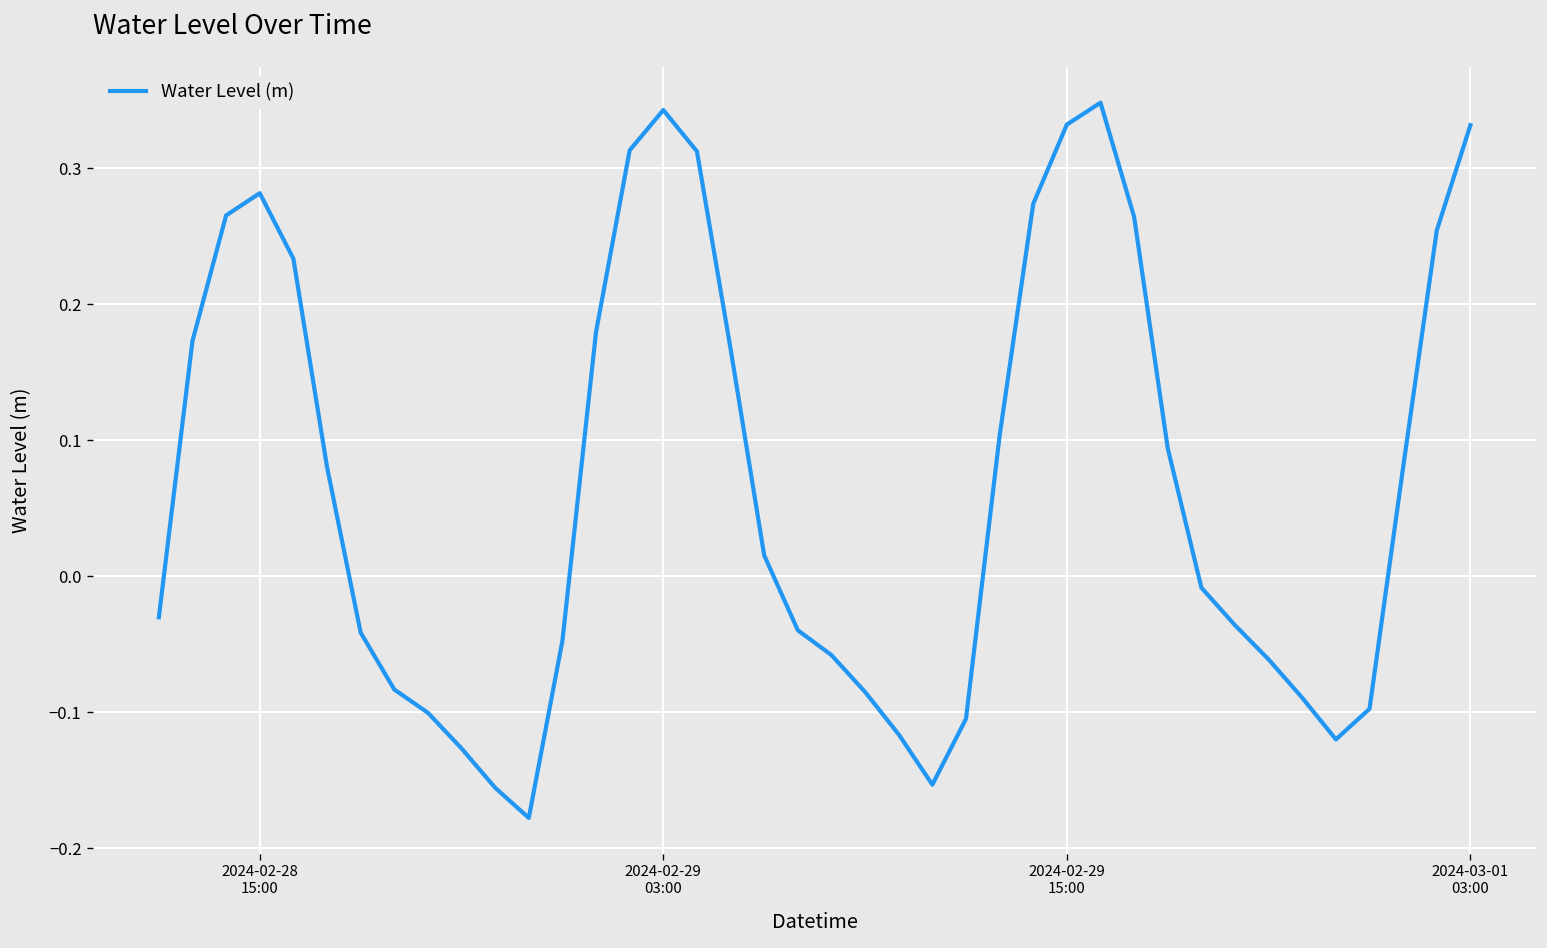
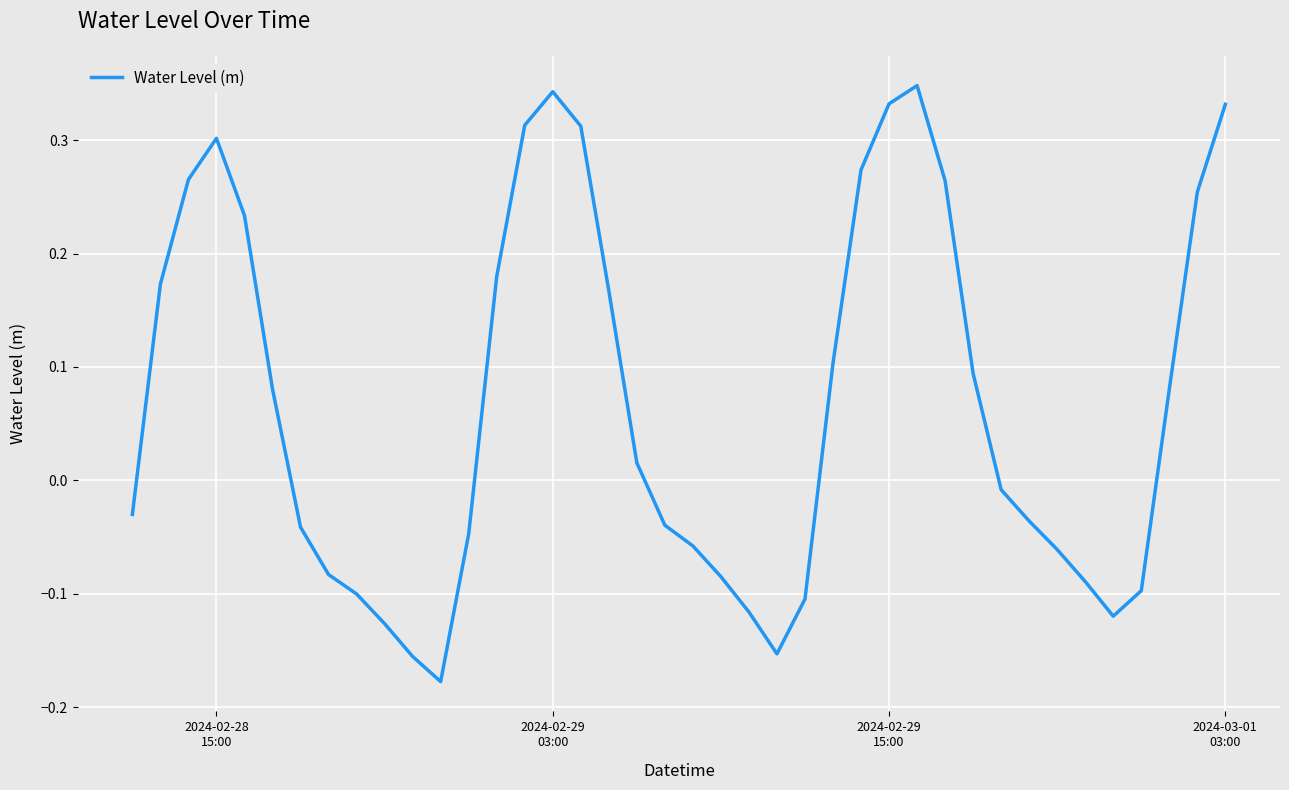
  {
-   "2024-02-28 15:00": 0.282,
+   "2024-02-28 15:00": 0.302,
    "2024-02-29 03:00": 0.343,
    "2024-02-29 15:00": 0.332,
    "2024-03-01 03:00": 0.332
  }
